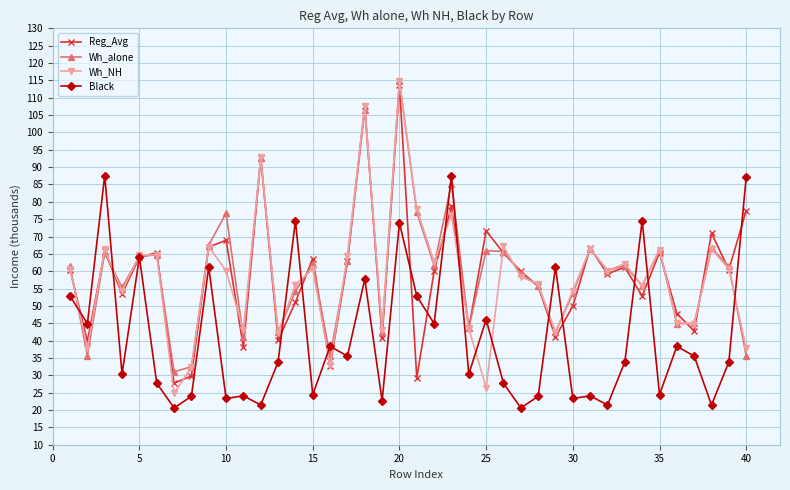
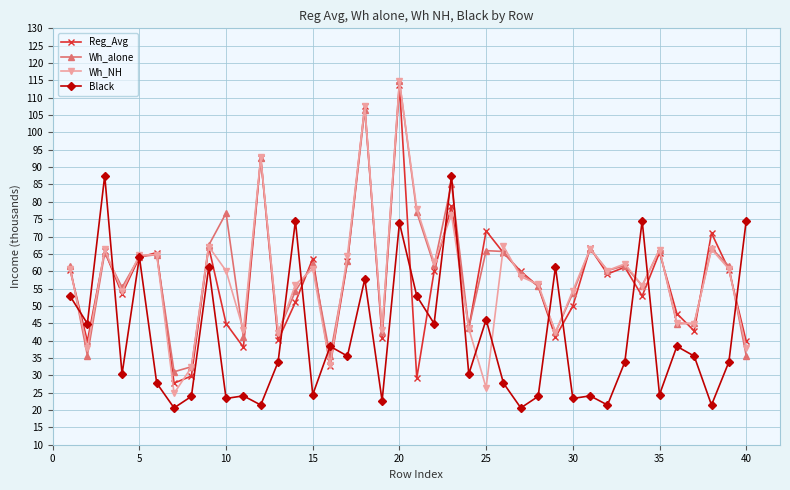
  {
    "Reg_Avg": {
-     "10": 69,
+     "10": 45,
      "15": 64,
      "20": 114,
      "25": 72,
      "30": 50,
      "35": 65,
-     "40": 77
+     "40": 40
    },
    "Wh_alone": {
      "10": 77,
      "15": 62,
      "25": 66,
      "30": 54,
      "40": 36
    },
    "Wh_NH": {
      "10": 60,
      "15": 61,
      "25": 26,
      "30": 54,
      "40": 38
    },
    "Black": {
      "10": 23,
      "15": 24,
      "20": 74,
      "25": 46,
      "30": 23,
      "35": 24,
-     "40": 87
+     "40": 75
    }
  }
